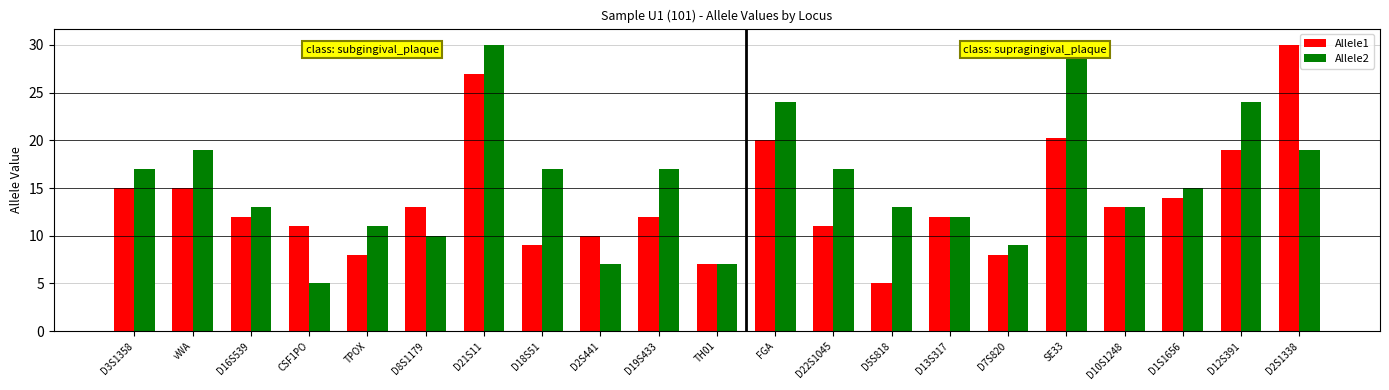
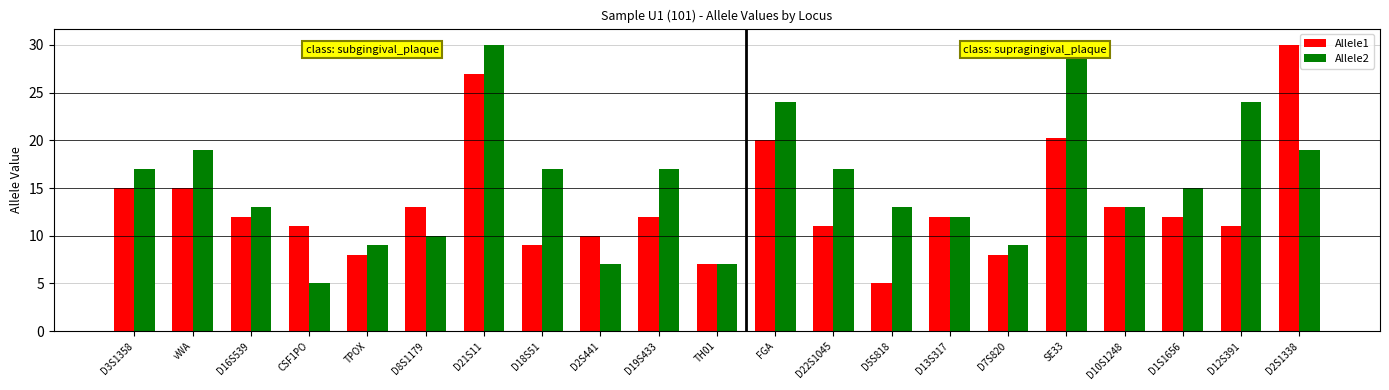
  {
    "Allele1": {
      "D3S1358": 15,
      "vWA": 15,
      "D16S539": 12,
      "CSF1PO": 11,
      "TPOX": 8,
      "D8S1179": 13,
      "D21S11": 27,
      "D18S51": 9,
      "D2S441": 10,
      "D19S433": 12,
      "TH01": 7,
      "FGA": 20,
      "D22S1045": 11,
      "D5S818": 5,
      "D13S317": 12,
      "D7S820": 8,
      "SE33": 20,
      "D10S1248": 13,
-     "D1S1656": 14,
-     "D12S391": 19,
+     "D1S1656": 12,
+     "D12S391": 11,
      "D2S1338": 30
    },
    "Allele2": {
      "D3S1358": 17,
      "vWA": 19,
      "D16S539": 13,
      "CSF1PO": 5,
-     "TPOX": 11,
+     "TPOX": 9,
      "D8S1179": 10,
      "D21S11": 30,
      "D18S51": 17,
      "D2S441": 7,
      "D19S433": 17,
      "TH01": 7,
      "FGA": 24,
      "D22S1045": 17,
      "D5S818": 13,
      "D13S317": 12,
      "D7S820": 9,
      "D10S1248": 13,
      "D1S1656": 15,
      "D12S391": 24,
      "D2S1338": 19
    }
  }
